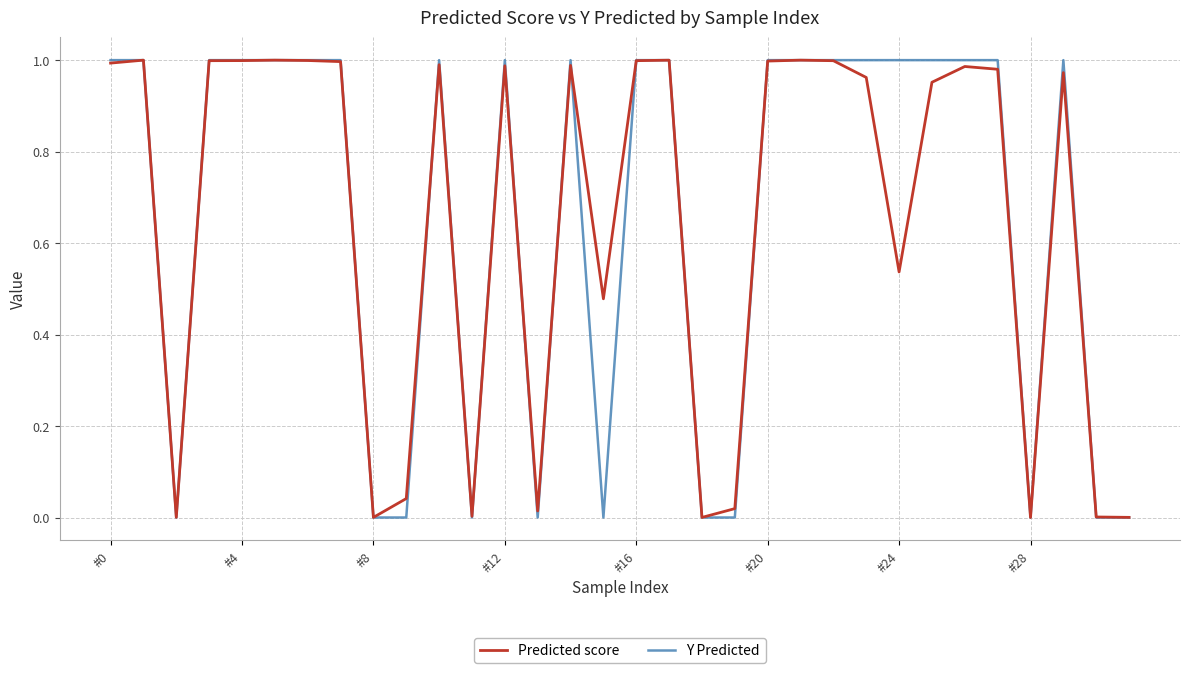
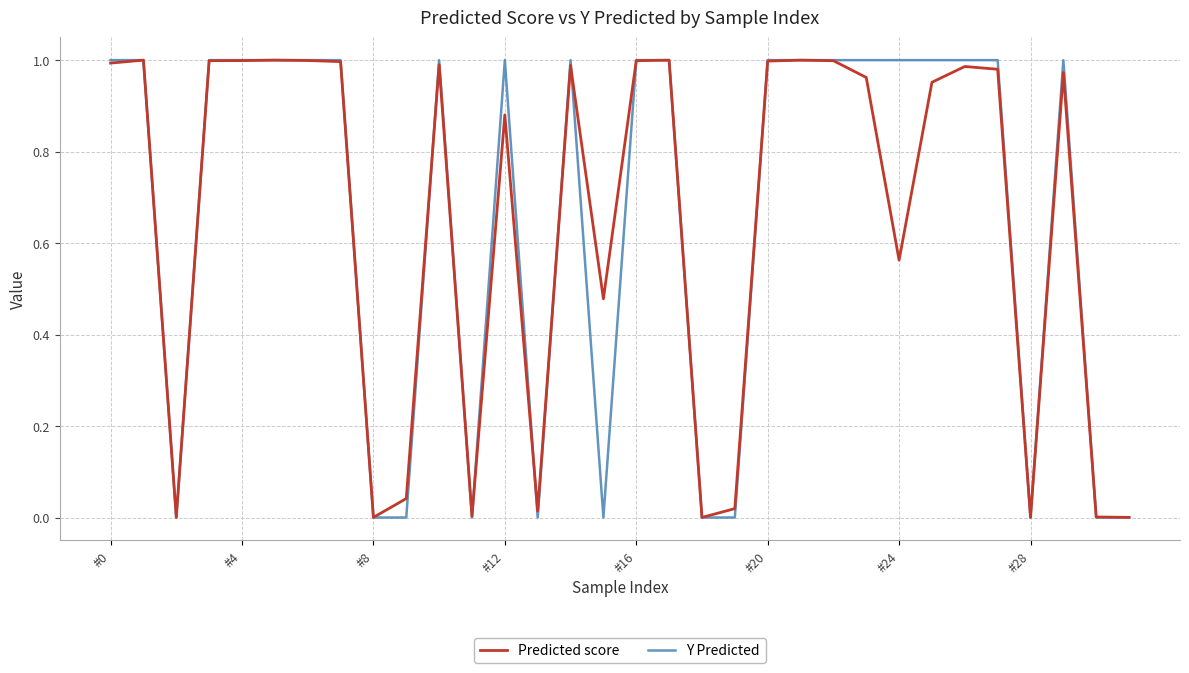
  {
    "Predicted score": {
      "#0": 0.99,
-     "#12": 0.99,
-     "#24": 0.54
+     "#12": 0.88,
+     "#24": 0.56
    },
    "Y Predicted": {
      "#0": 1.00,
      "#12": 1.00,
      "#24": 1.00
    }
  }
